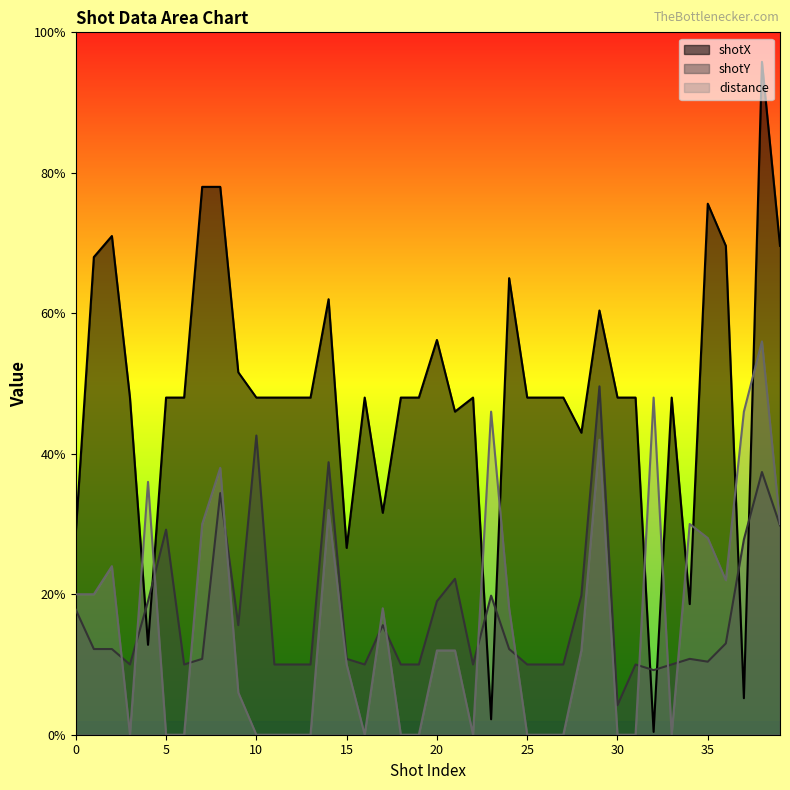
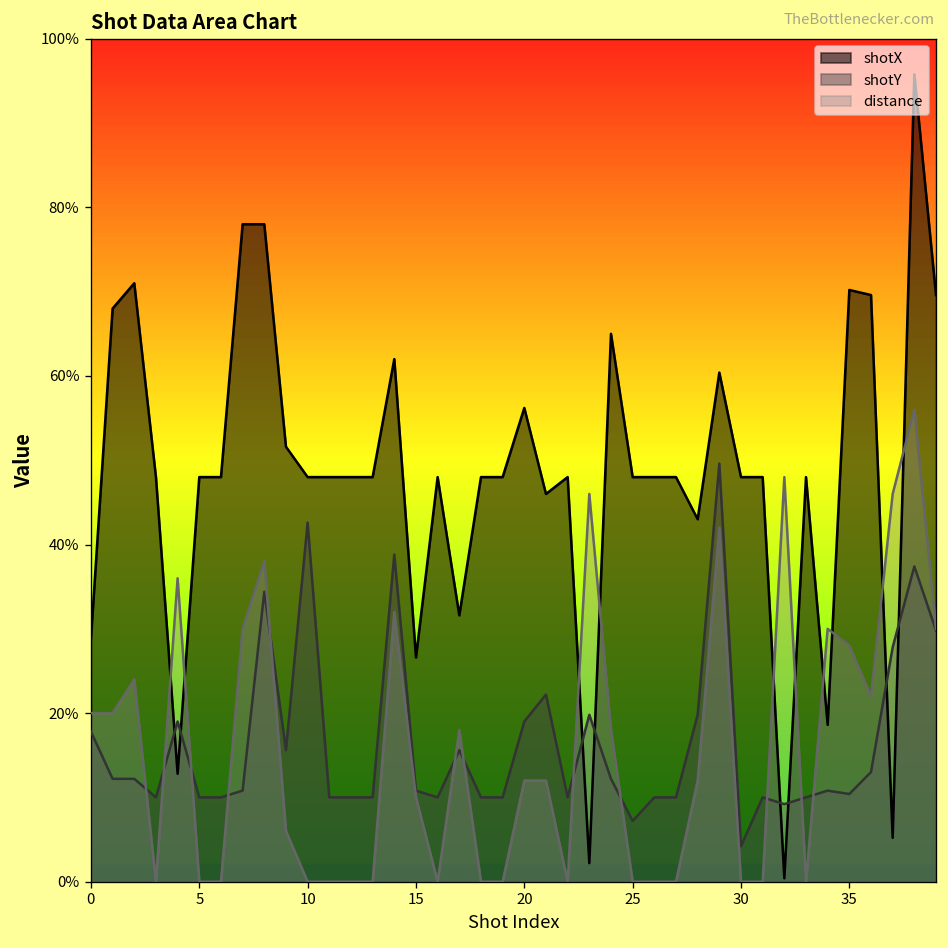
  {
    "shotX": {
      "0": "29%",
      "5": "48%",
      "10": "48%",
      "15": "27%",
      "20": "56%",
      "25": "48%",
      "30": "48%",
-     "35": "76%"
+     "35": "70%"
    },
    "shotY": {
      "0": "18%",
-     "5": "29%",
+     "5": "10%",
      "10": "43%",
      "15": "11%",
      "20": "19%",
-     "25": "10%",
+     "25": "7%",
      "30": "4%",
      "35": "10%"
    },
    "distance": {
      "0": "20%",
      "5": "0%",
      "10": "0%",
      "15": "10%",
      "20": "12%",
      "25": "0%",
      "30": "0%",
      "35": "28%"
    }
  }
